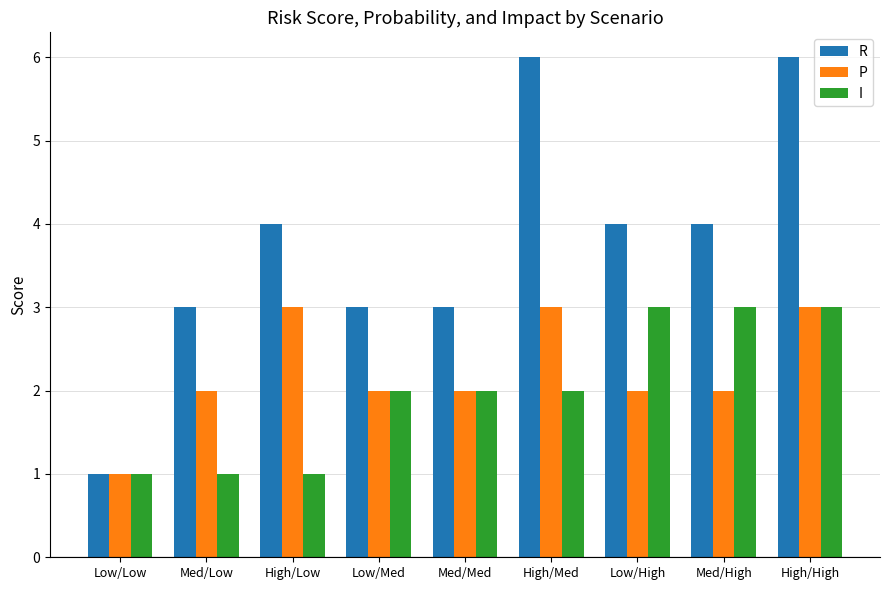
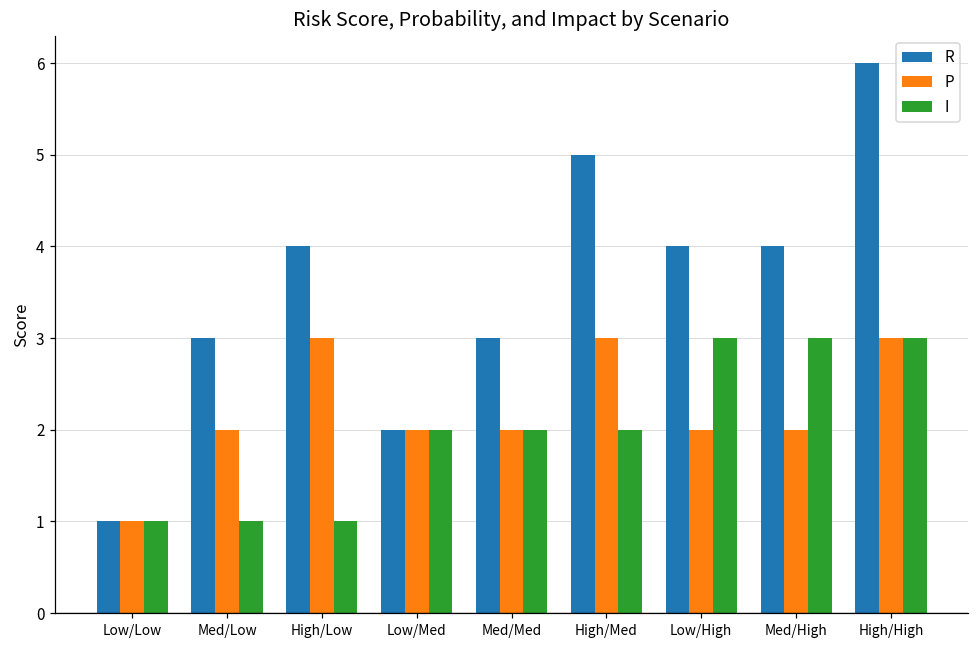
  {
    "R": {
      "Low/Low": 1,
      "Med/Low": 3,
      "High/Low": 4,
-     "Low/Med": 3,
+     "Low/Med": 2,
      "Med/Med": 3,
-     "High/Med": 6,
+     "High/Med": 5,
      "Low/High": 4,
      "Med/High": 4,
      "High/High": 6
    },
    "P": {
      "Low/Low": 1,
      "Med/Low": 2,
      "High/Low": 3,
      "Low/Med": 2,
      "Med/Med": 2,
      "High/Med": 3,
      "Low/High": 2,
      "Med/High": 2,
      "High/High": 3
    },
    "I": {
      "Low/Low": 1,
      "Med/Low": 1,
      "High/Low": 1,
      "Low/Med": 2,
      "Med/Med": 2,
      "High/Med": 2,
      "Low/High": 3,
      "Med/High": 3,
      "High/High": 3
    }
  }
